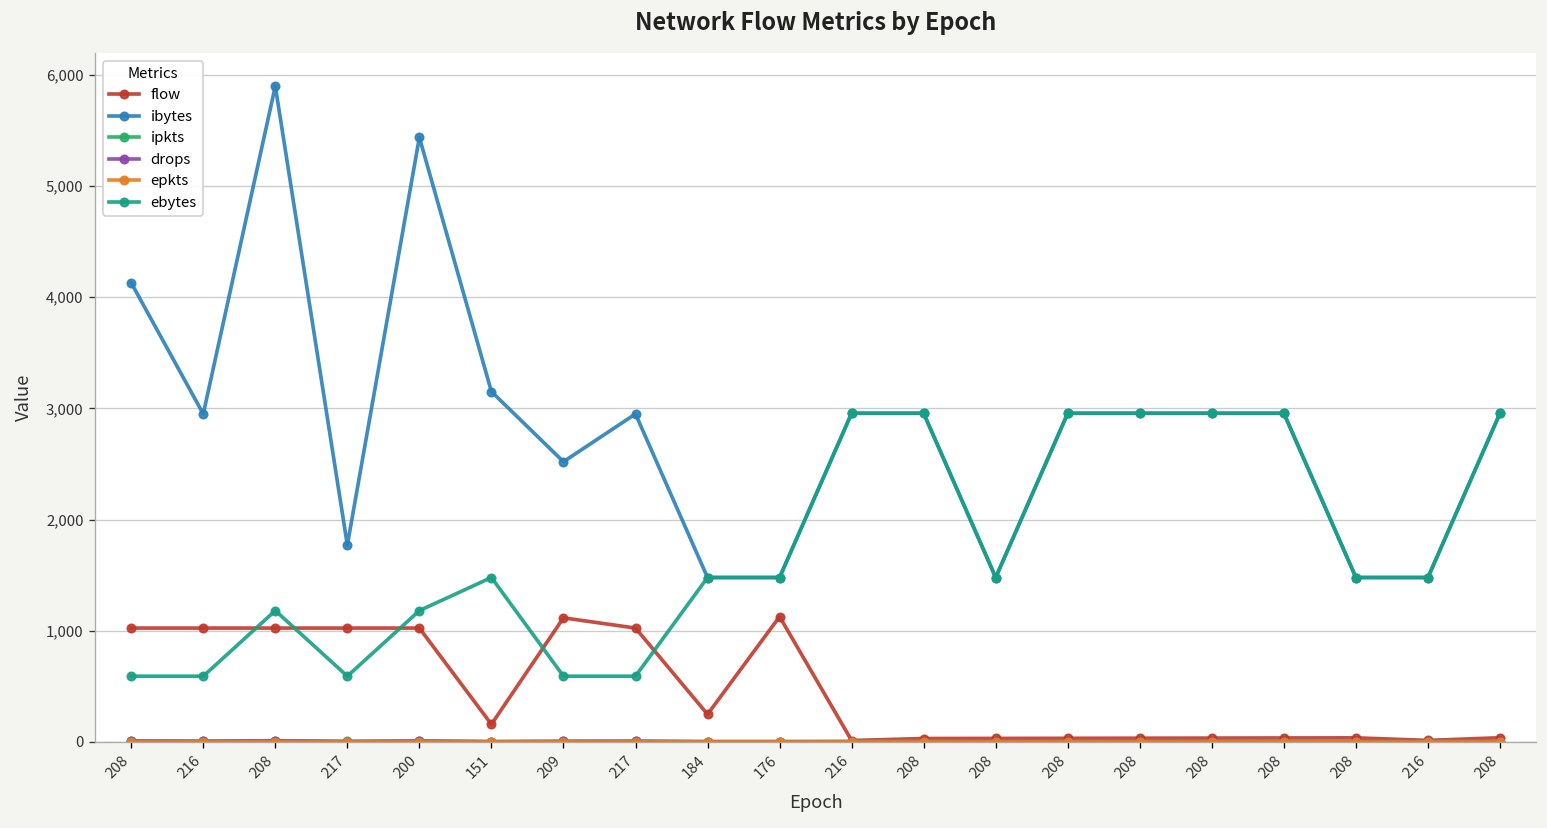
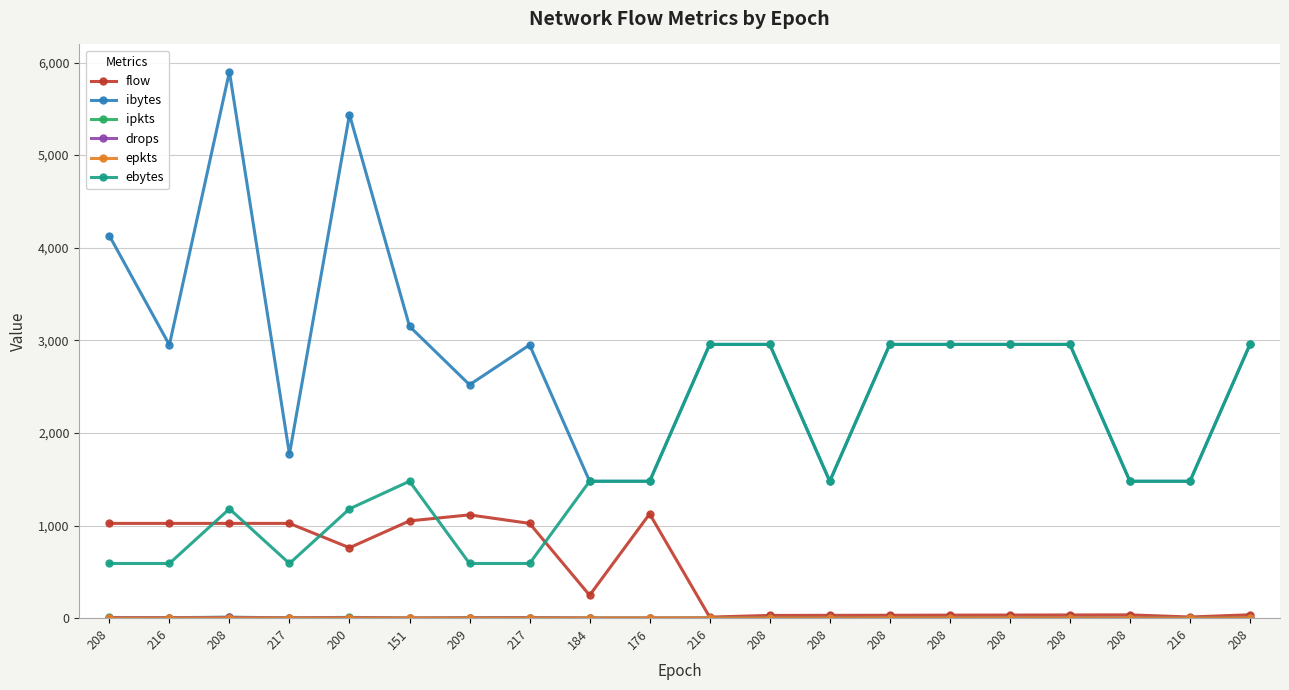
  {
    "flow": {
-     "200": "1,000",
-     "151": "200",
+     "200": "800",
+     "151": "1,100",
      "209": "1,100",
      "184": "200",
      "176": "1,100"
    },
    "ibytes": {
      "200": "5,400",
      "151": "3,200",
      "209": "2,500"
    }
  }
